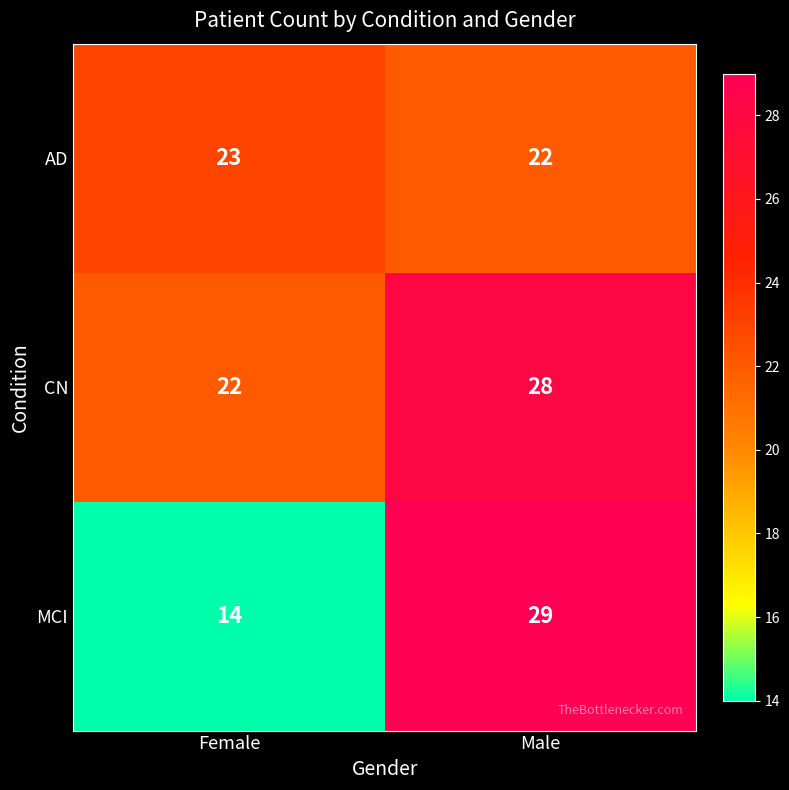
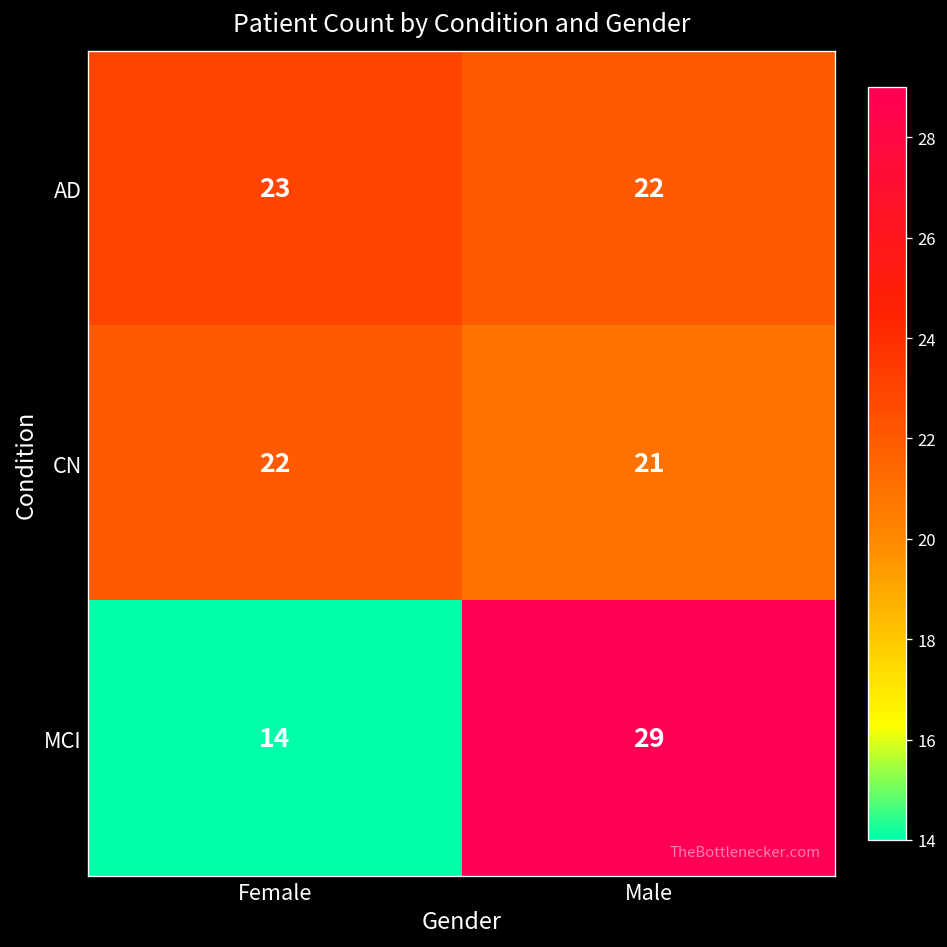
  {
    "AD": {
      "Female": 23,
      "Male": 22
    },
    "CN": {
      "Female": 22,
-     "Male": 28
+     "Male": 21
    },
    "MCI": {
      "Female": 14
    }
  }
